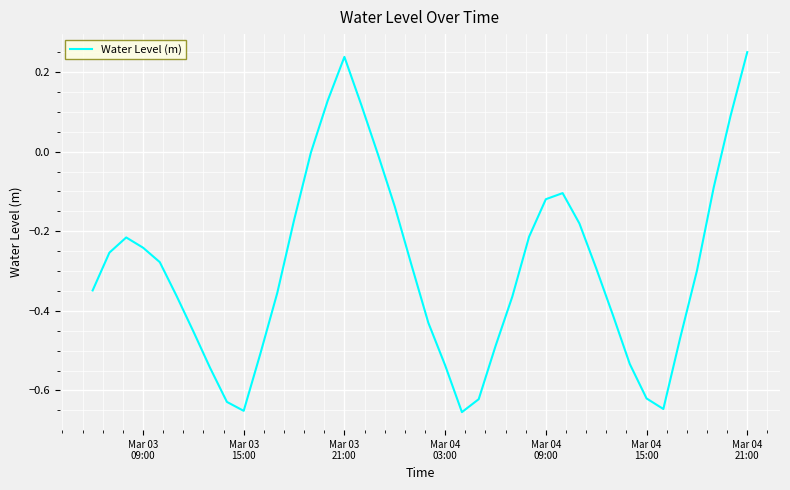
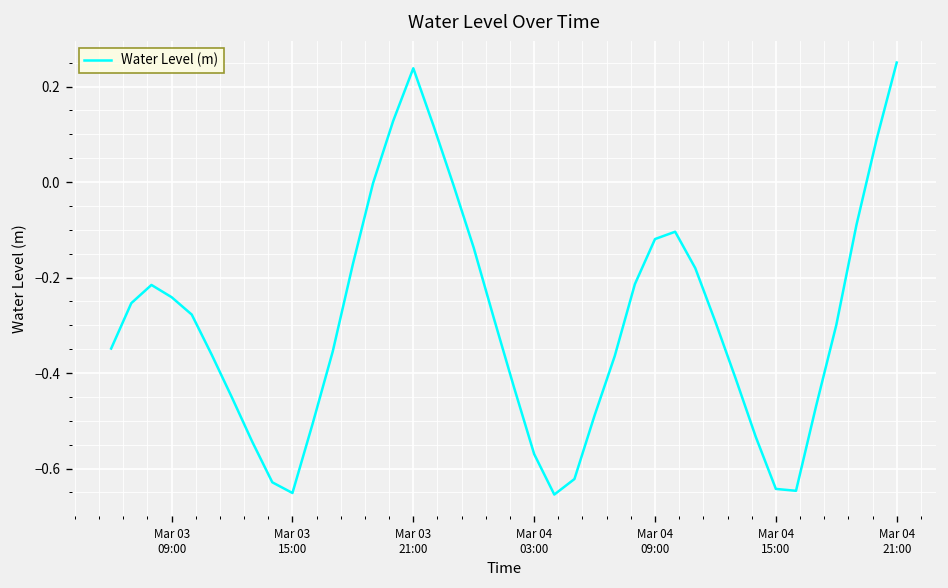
  {
    "Mar 03 09:00": -0.24,
    "Mar 03 15:00": -0.65,
    "Mar 03 21:00": 0.24,
-   "Mar 04 03:00": -0.54,
+   "Mar 04 03:00": -0.57,
    "Mar 04 09:00": -0.12,
-   "Mar 04 15:00": -0.62,
+   "Mar 04 15:00": -0.64,
    "Mar 04 21:00": 0.25
  }
